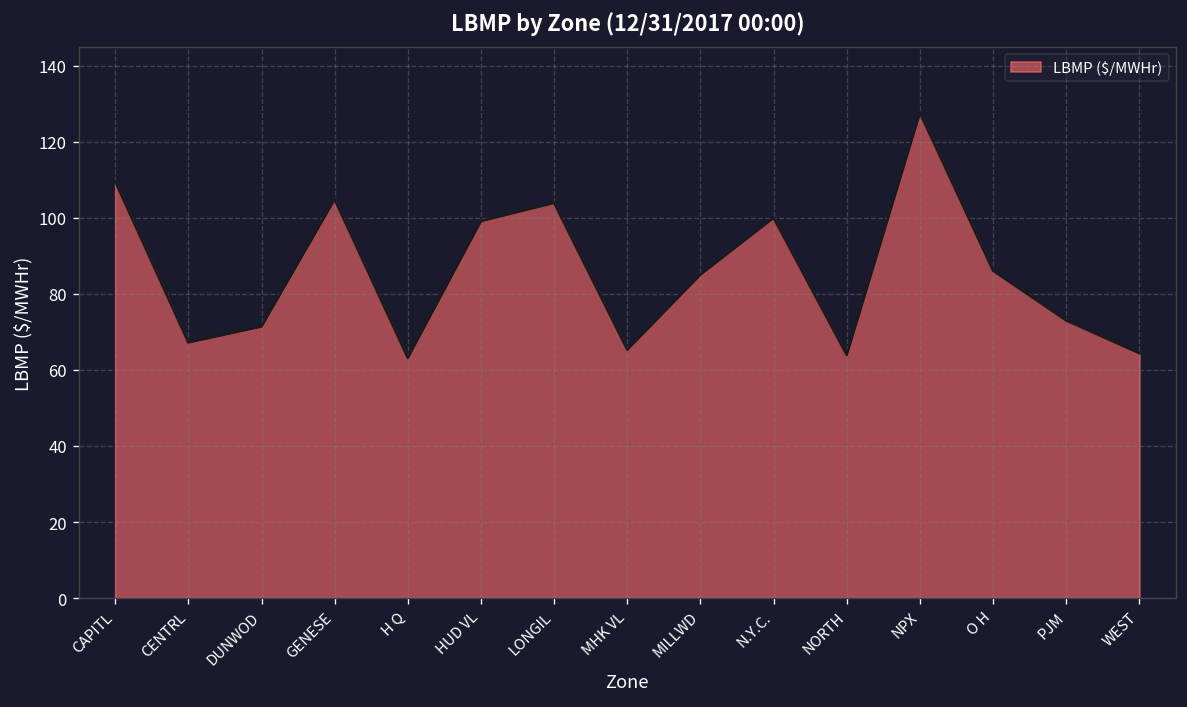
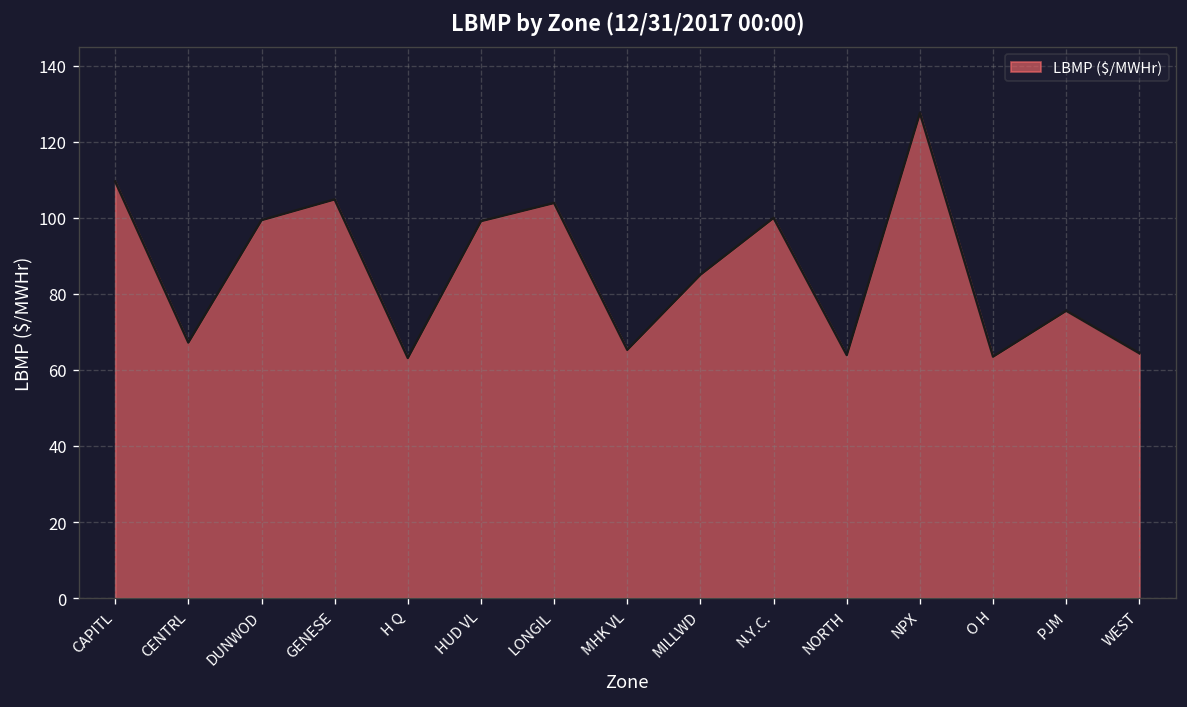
  {
    "CAPITL": 110,
    "CENTRL": 67,
-   "DUNWOD": 71,
+   "DUNWOD": 99,
    "GENESE": 105,
    "H Q": 63,
    "HUD VL": 99,
    "LONGIL": 104,
    "MHK VL": 65,
    "MILLWD": 85,
    "N.Y.C.": 100,
    "NORTH": 64,
    "NPX": 128,
-   "O H": 86,
-   "PJM": 73,
+   "O H": 64,
+   "PJM": 76,
    "WEST": 64
  }
